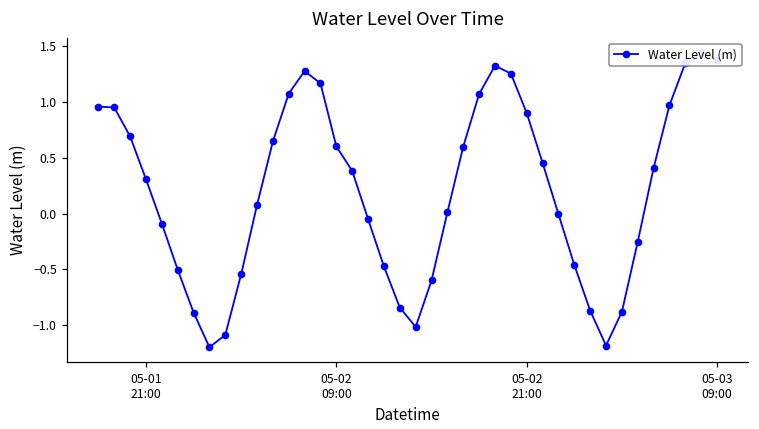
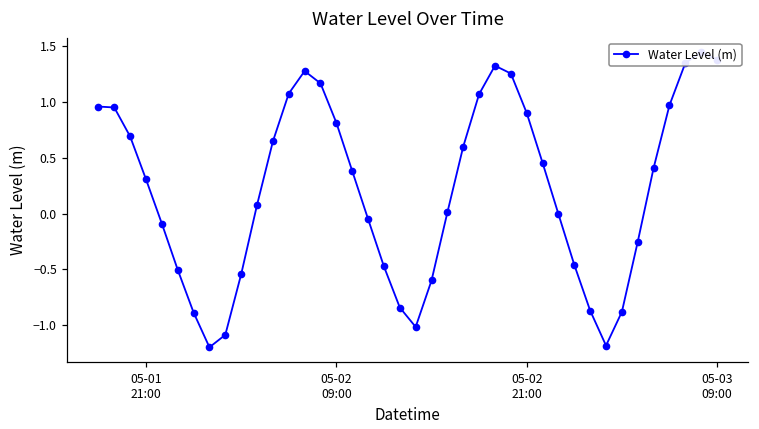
  {
    "05-01 21:00": 0.31,
-   "05-02 09:00": 0.60,
+   "05-02 09:00": 0.81,
    "05-02 21:00": 0.90
  }
